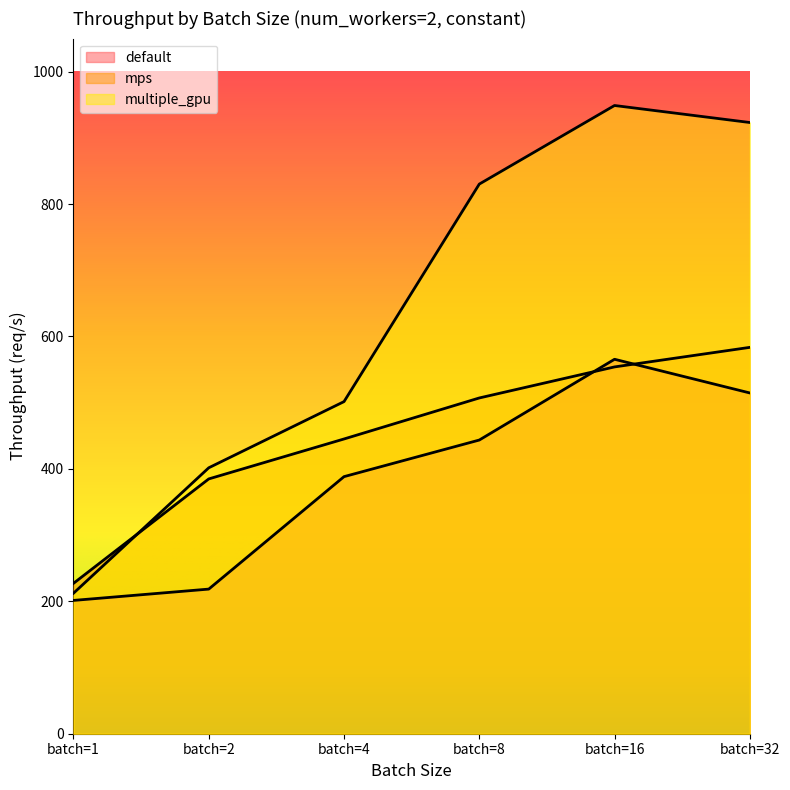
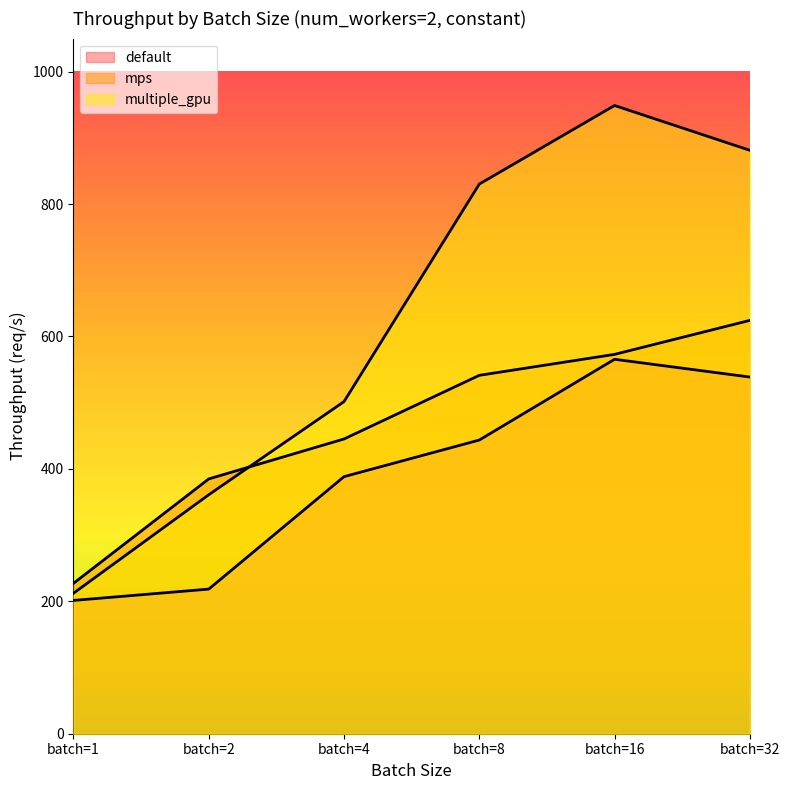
  {
    "default": {
      "batch=1": 200,
      "batch=2": 220,
      "batch=4": 390,
      "batch=8": 440,
      "batch=16": 570,
-     "batch=32": 510
+     "batch=32": 540
    },
    "mps": {
      "batch=1": 230,
      "batch=2": 380,
      "batch=4": 450,
-     "batch=8": 510,
-     "batch=16": 550,
-     "batch=32": 580
+     "batch=8": 540,
+     "batch=16": 570,
+     "batch=32": 620
    },
    "multiple_gpu": {
      "batch=1": 210,
-     "batch=2": 400,
+     "batch=2": 360,
      "batch=4": 500,
      "batch=8": 830,
      "batch=16": 950,
-     "batch=32": 920
+     "batch=32": 880
    }
  }
